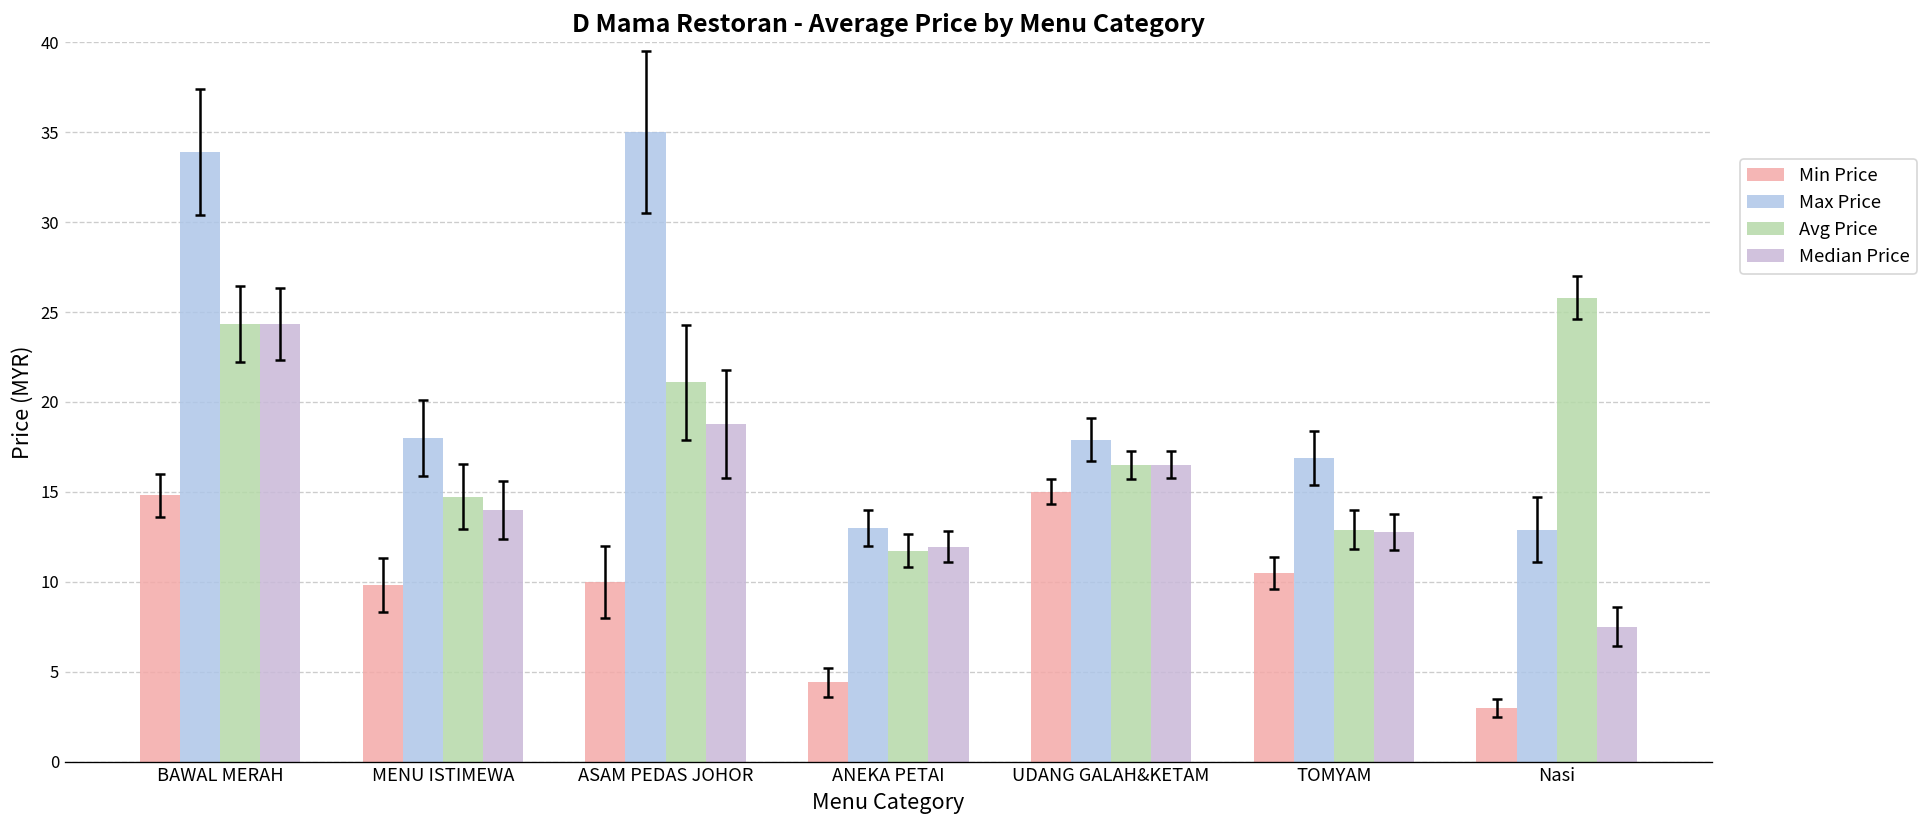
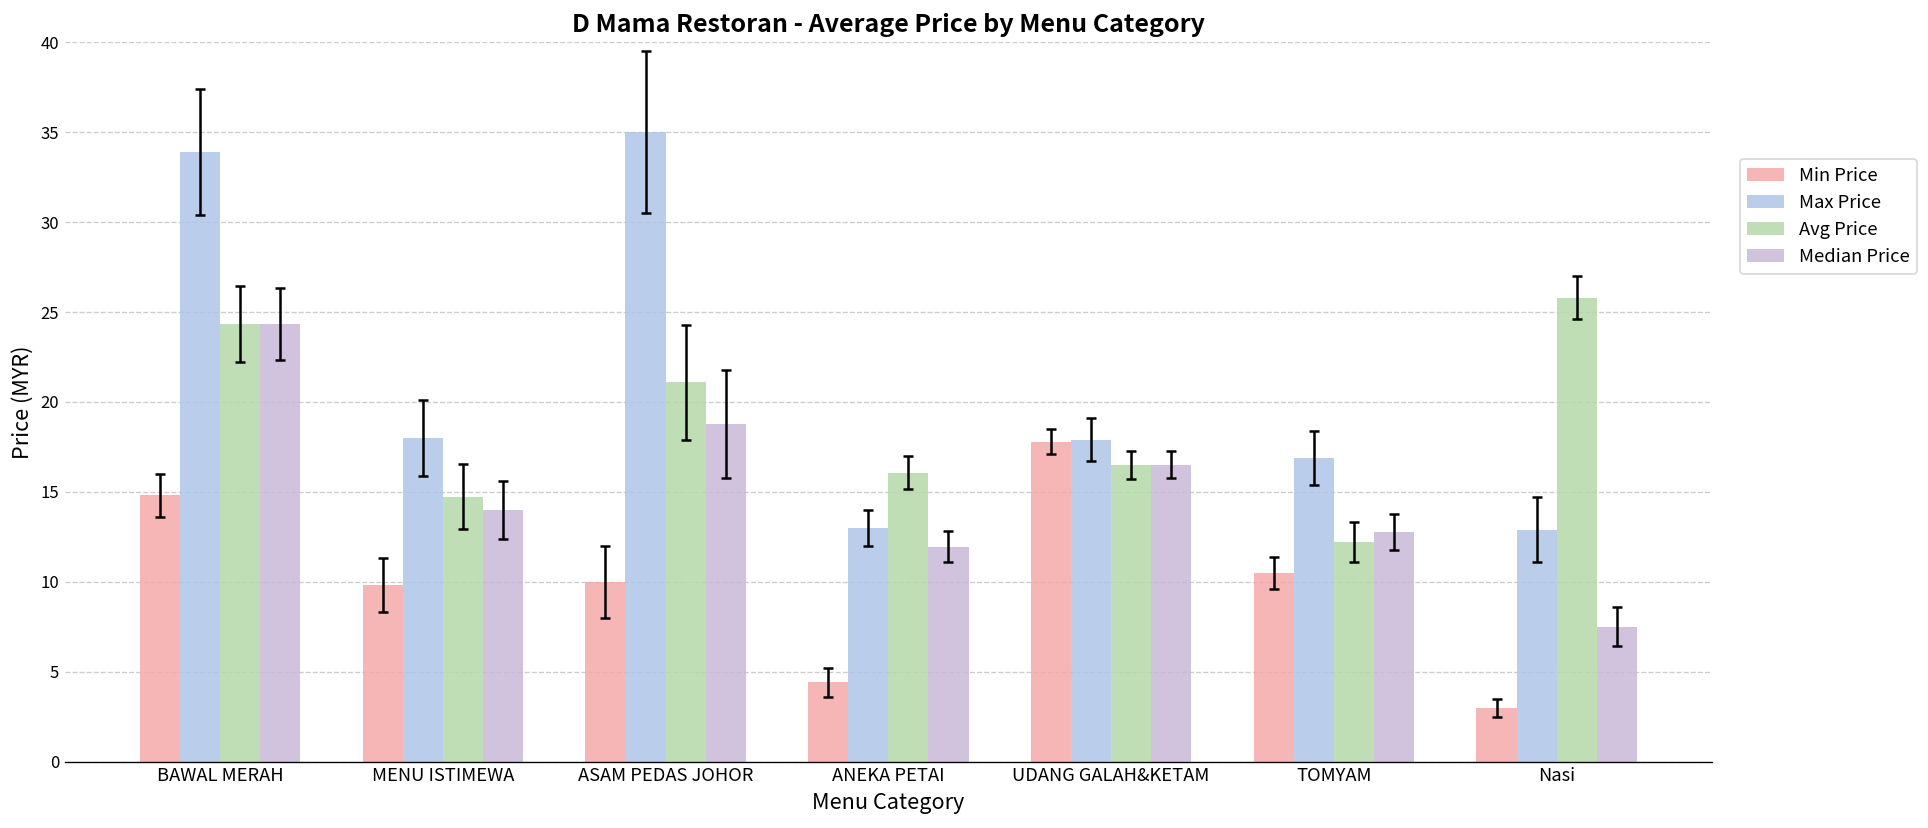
  {
    "Min Price": {
      "BAWAL MERAH": 14.8,
      "MENU ISTIMEWA": 9.8,
      "ASAM PEDAS JOHOR": 10.0,
      "ANEKA PETAI": 4.4,
-     "UDANG GALAH&KETAM": 15.0,
+     "UDANG GALAH&KETAM": 17.8,
      "TOMYAM": 10.5,
      "Nasi": 3.0
    },
    "Avg Price": {
      "BAWAL MERAH": 24.4,
      "MENU ISTIMEWA": 14.7,
      "ASAM PEDAS JOHOR": 21.1,
-     "ANEKA PETAI": 11.7,
+     "ANEKA PETAI": 16.1,
      "UDANG GALAH&KETAM": 16.5,
-     "TOMYAM": 12.9,
+     "TOMYAM": 12.2,
      "Nasi": 25.8
    }
  }
